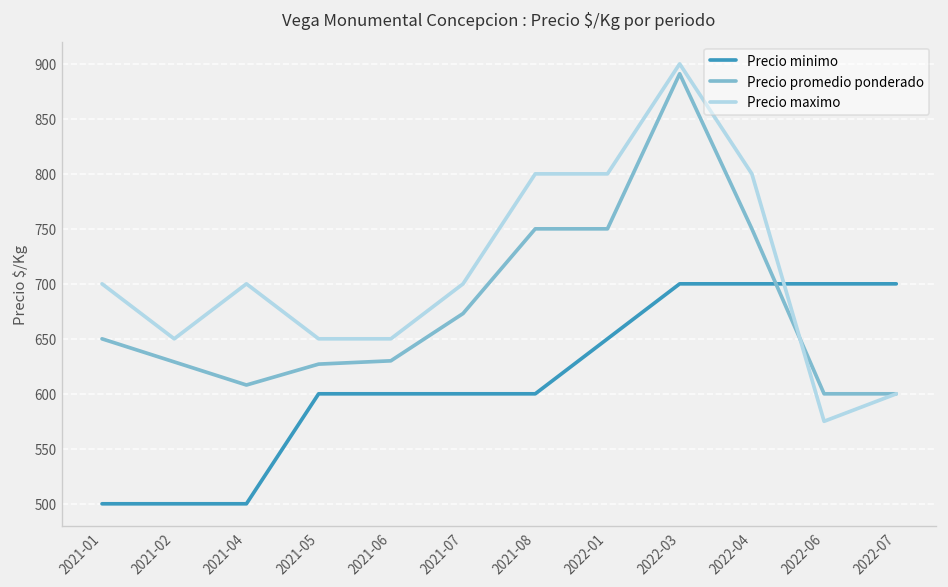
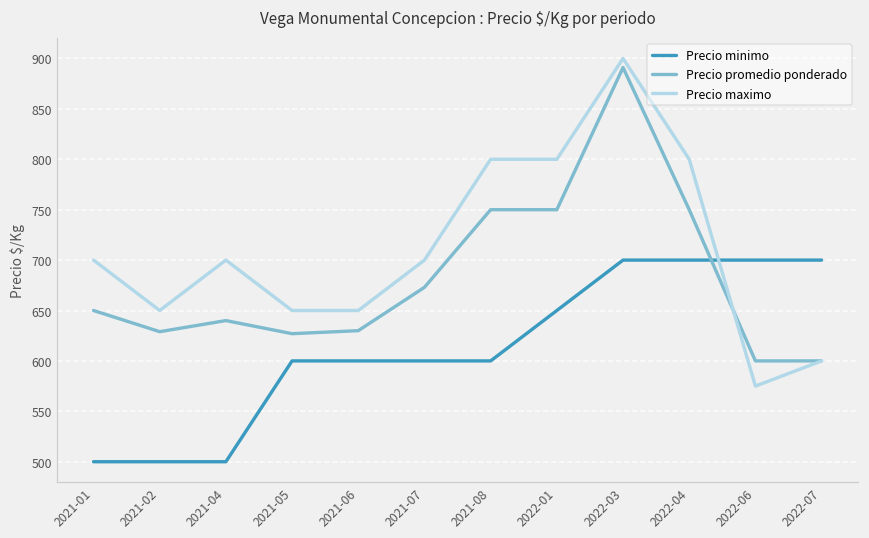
  {
    "Precio minimo": {
      "2021-01": 500,
      "2021-02": 500,
      "2021-04": 500,
      "2021-05": 600,
      "2021-06": 600,
      "2021-07": 600,
      "2021-08": 600,
      "2022-01": 650,
      "2022-03": 700,
      "2022-04": 700,
      "2022-06": 700,
      "2022-07": 700
    },
    "Precio promedio ponderado": {
      "2021-01": 650,
      "2021-02": 630,
-     "2021-04": 610,
+     "2021-04": 640,
      "2021-05": 630,
      "2021-06": 630,
      "2021-07": 670,
      "2021-08": 750,
      "2022-01": 750,
      "2022-03": 890,
      "2022-04": 750,
      "2022-06": 600
    },
    "Precio maximo": {
      "2021-01": 700,
      "2021-02": 650,
      "2021-04": 700,
      "2021-05": 650,
      "2021-06": 650,
      "2021-07": 700,
      "2021-08": 800,
      "2022-01": 800,
      "2022-03": 900,
      "2022-04": 800,
      "2022-06": 580
    }
  }
